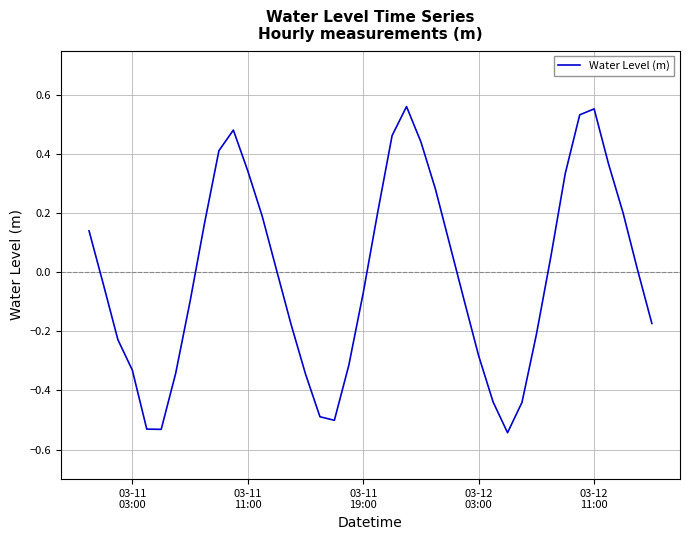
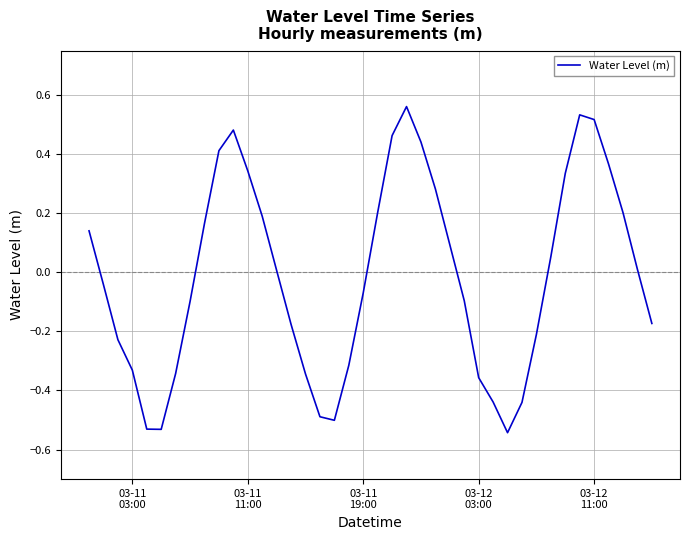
  {
    "03-11 03:00": -0.33,
    "03-11 11:00": 0.34,
    "03-11 19:00": -0.07,
-   "03-12 03:00": -0.28,
-   "03-12 11:00": 0.55
+   "03-12 03:00": -0.36,
+   "03-12 11:00": 0.52
  }
